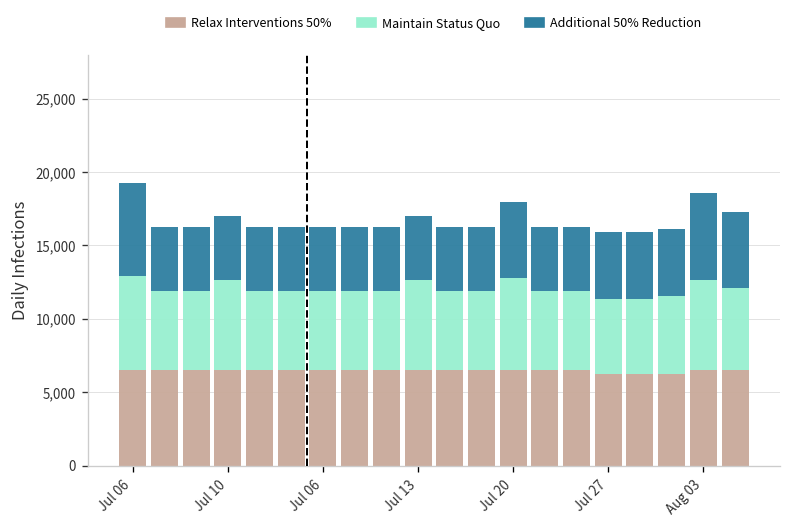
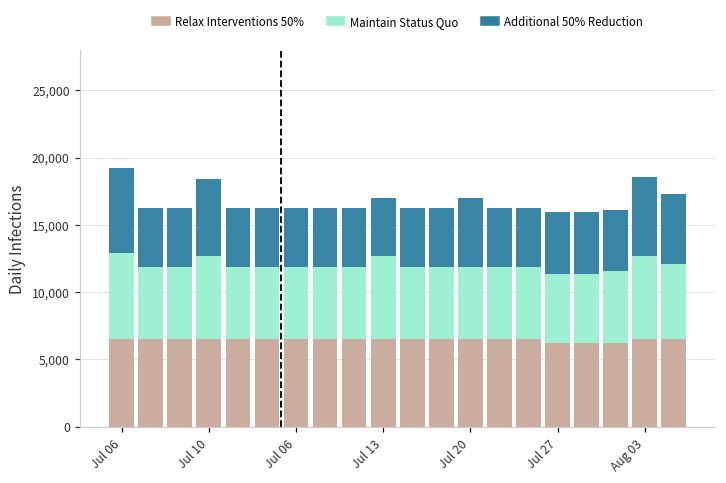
  {
    "Relax Interventions 50%": {
      "Jul 10": "6,500",
      "Jul 13": "6,500",
      "Jul 20": "6,500",
      "Jul 27": "6,200",
      "Aug 03": "6,500"
    },
    "Maintain Status Quo": {
      "Jul 10": "6,200",
      "Jul 13": "6,200",
-     "Jul 20": "6,300",
+     "Jul 20": "5,400",
      "Jul 27": "5,100",
      "Aug 03": "6,200"
    },
    "Additional 50% Reduction": {
-     "Jul 10": "4,400",
+     "Jul 10": "5,700",
      "Jul 13": "4,400",
      "Jul 20": "5,100",
      "Jul 27": "4,600",
      "Aug 03": "5,900"
    }
  }
